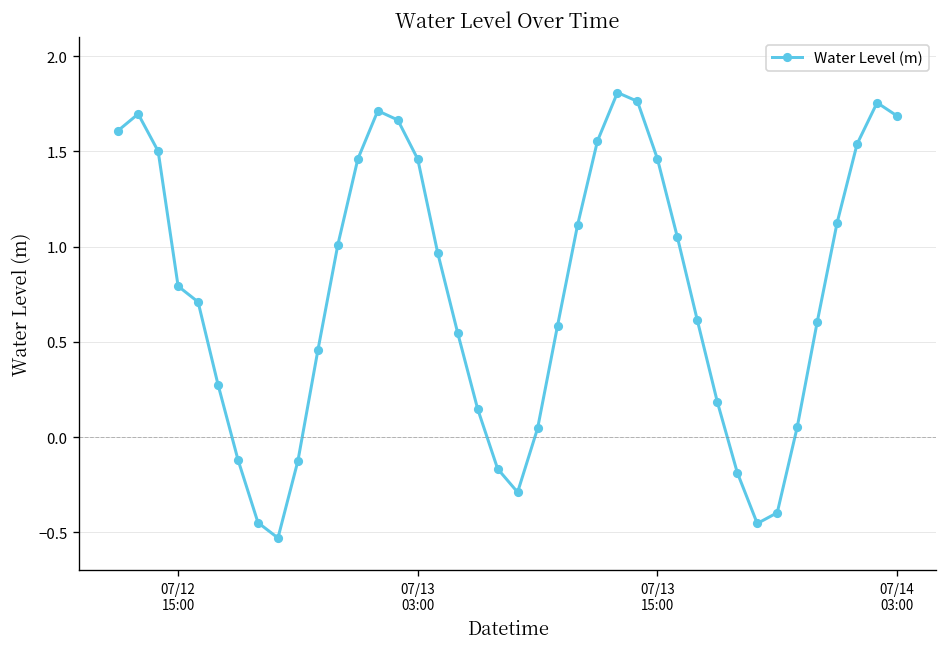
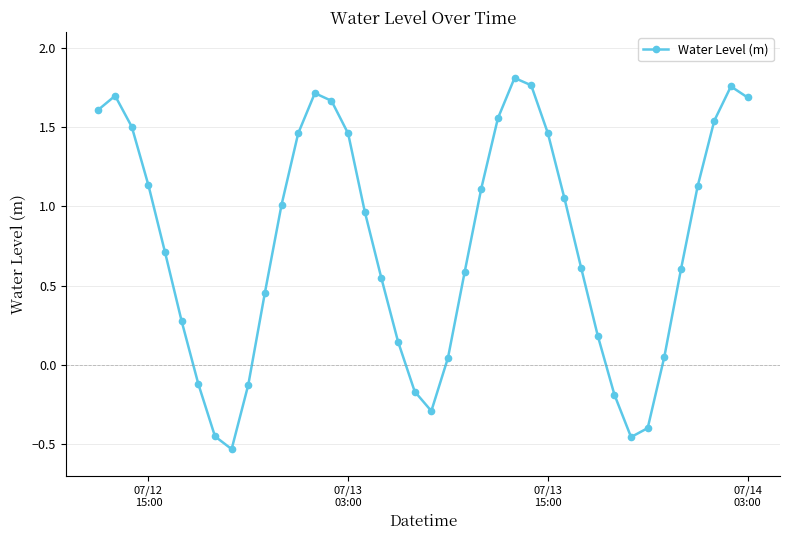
  {
-   "07/12 15:00": 0.79,
+   "07/12 15:00": 1.13,
    "07/13 03:00": 1.46,
    "07/13 15:00": 1.46,
    "07/14 03:00": 1.69
  }
